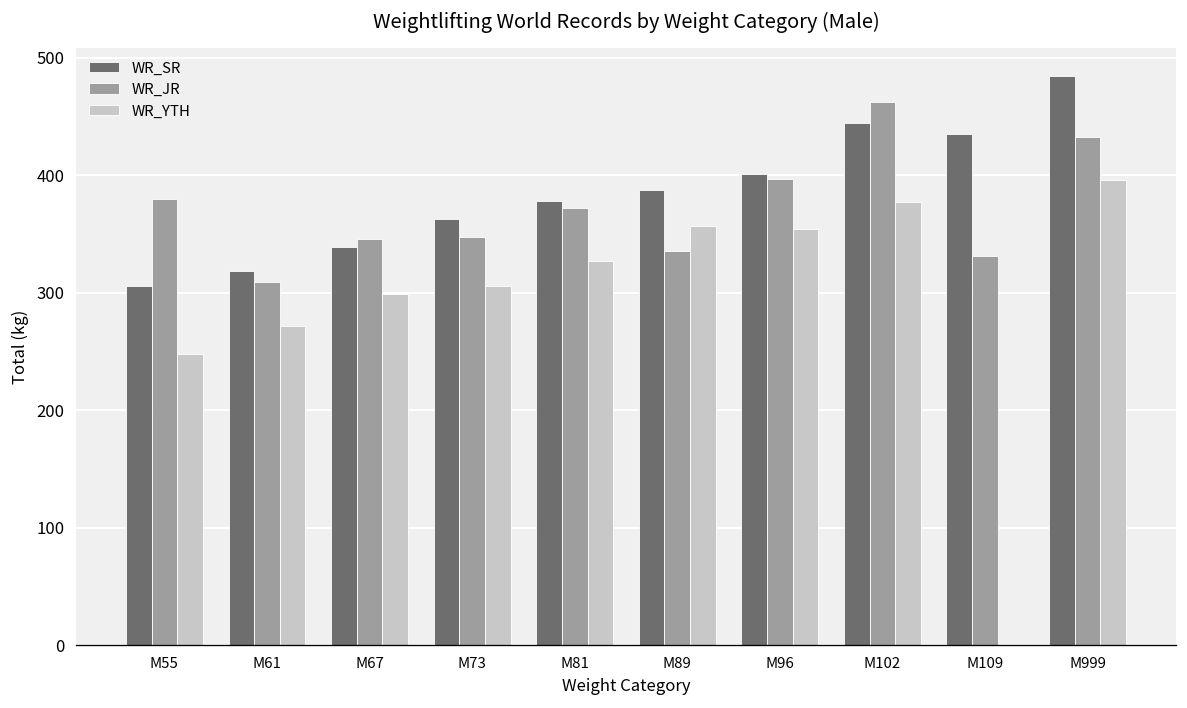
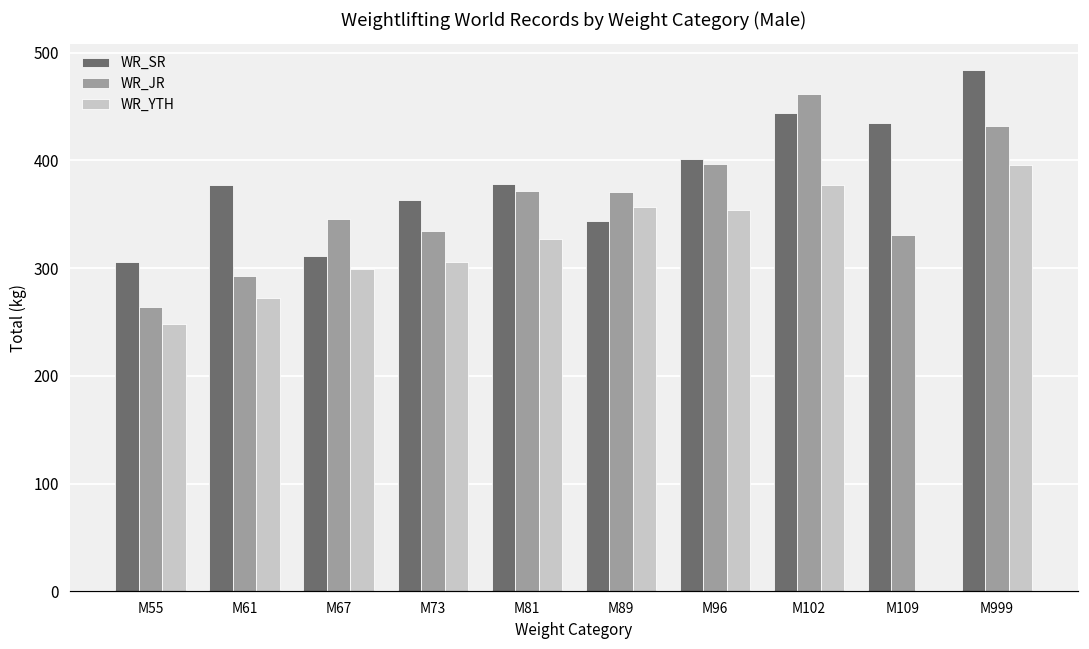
  {
    "WR_SR": {
      "M55": 310,
-     "M61": 320,
-     "M67": 340,
+     "M61": 380,
+     "M67": 310,
      "M73": 360,
      "M81": 380,
-     "M89": 390,
+     "M89": 340,
      "M96": 400,
      "M102": 440,
      "M109": 440,
      "M999": 480
    },
    "WR_JR": {
-     "M55": 380,
-     "M61": 310,
+     "M55": 260,
+     "M61": 290,
      "M67": 350,
-     "M73": 350,
+     "M73": 340,
      "M81": 370,
-     "M89": 340,
+     "M89": 370,
      "M96": 400,
      "M102": 460,
      "M109": 330,
      "M999": 430
    }
  }
